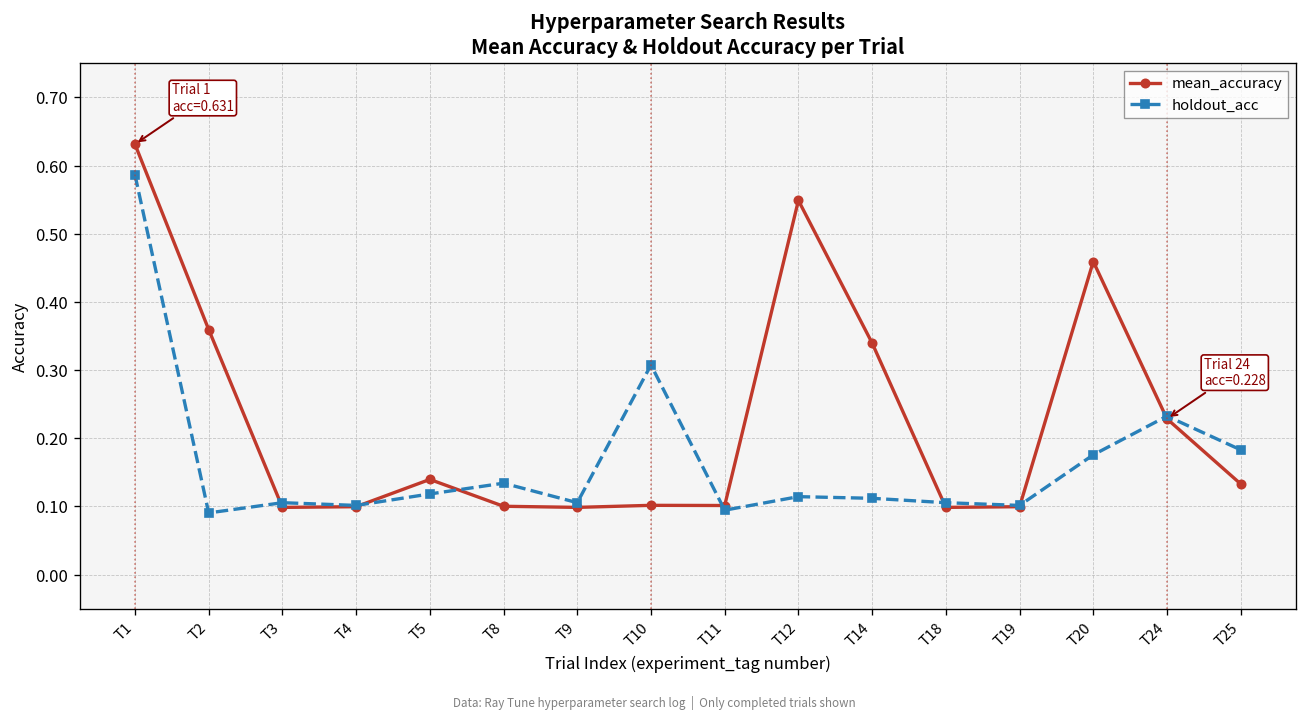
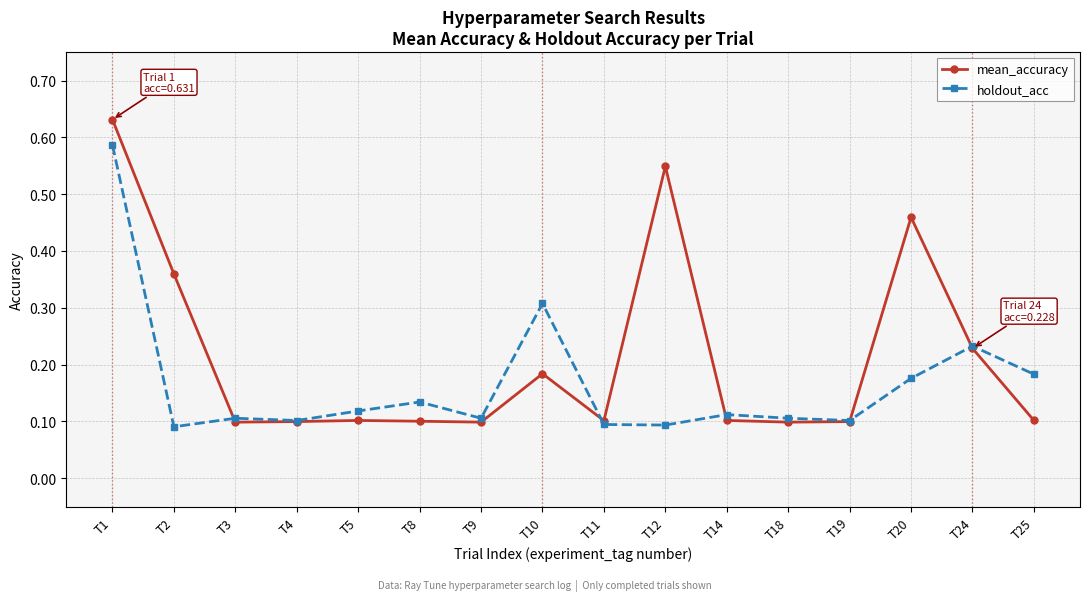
  {
    "mean_accuracy": {
      "T2": 0.36,
      "T3": 0.10,
-     "T5": 0.14,
+     "T5": 0.10,
      "T8": 0.10,
      "T9": 0.10,
-     "T10": 0.10,
+     "T10": 0.18,
      "T11": 0.10,
      "T12": 0.55,
-     "T14": 0.34,
+     "T14": 0.10,
      "T18": 0.10,
      "T20": 0.46,
-     "T25": 0.13
+     "T25": 0.10
    },
    "holdout_acc": {
      "T1": 0.59,
      "T2": 0.09,
      "T3": 0.11,
      "T5": 0.12,
      "T8": 0.13,
      "T9": 0.11,
      "T10": 0.31,
      "T11": 0.09,
-     "T12": 0.11,
+     "T12": 0.09,
      "T14": 0.11,
      "T18": 0.11,
      "T20": 0.18,
      "T25": 0.18
    }
  }
